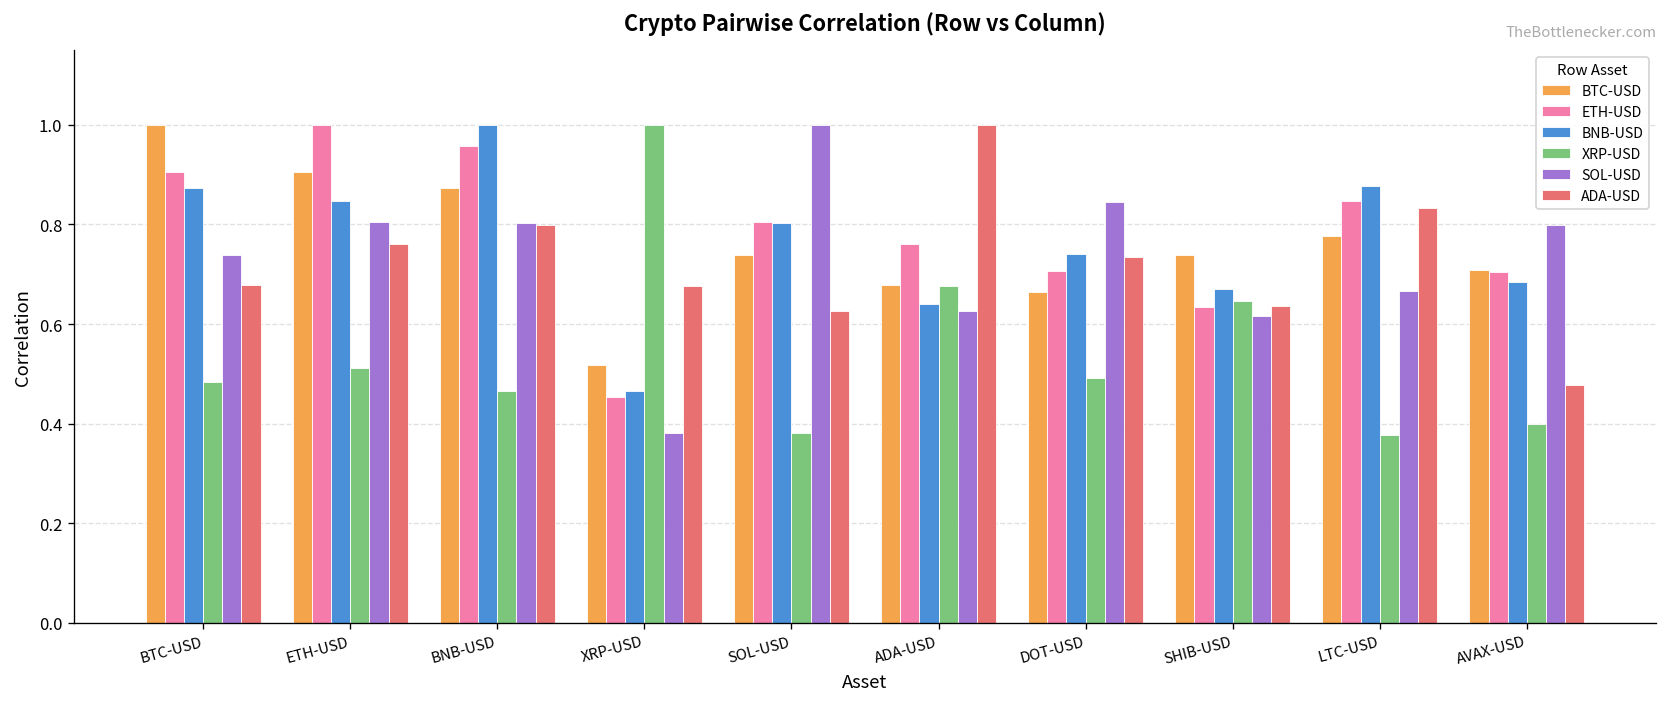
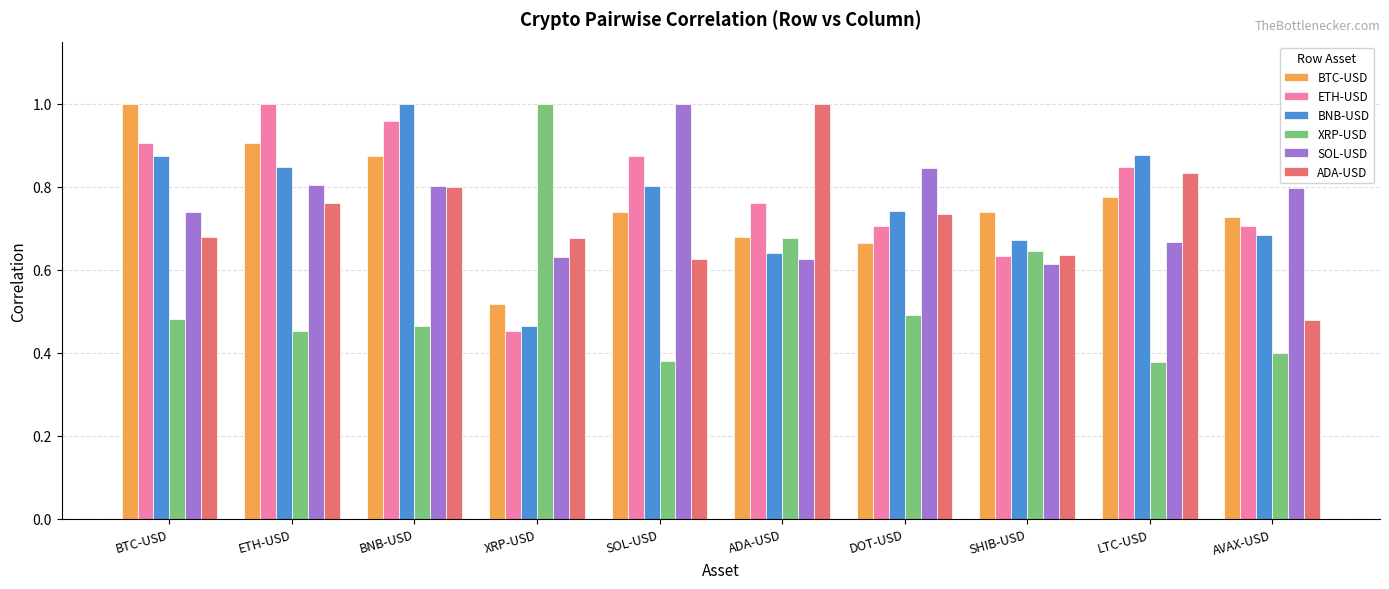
  {
    "BTC-USD": {
      "BTC-USD": 1.00,
      "ETH-USD": 0.91,
      "BNB-USD": 0.87,
      "XRP-USD": 0.52,
      "SOL-USD": 0.74,
      "ADA-USD": 0.68,
      "DOT-USD": 0.67,
      "SHIB-USD": 0.74,
      "LTC-USD": 0.78,
-     "AVAX-USD": 0.71
+     "AVAX-USD": 0.73
    },
    "ETH-USD": {
      "BTC-USD": 0.91,
      "ETH-USD": 1.00,
      "BNB-USD": 0.96,
      "XRP-USD": 0.45,
-     "SOL-USD": 0.80,
+     "SOL-USD": 0.87,
      "ADA-USD": 0.76,
      "DOT-USD": 0.71,
      "SHIB-USD": 0.63,
      "LTC-USD": 0.85,
      "AVAX-USD": 0.70
    },
    "BNB-USD": {
      "BTC-USD": 0.87,
      "ETH-USD": 0.85,
      "BNB-USD": 1.00,
      "XRP-USD": 0.46,
      "SOL-USD": 0.80,
      "ADA-USD": 0.64,
      "DOT-USD": 0.74,
      "SHIB-USD": 0.67,
      "LTC-USD": 0.88,
      "AVAX-USD": 0.68
    },
    "XRP-USD": {
      "BTC-USD": 0.48,
-     "ETH-USD": 0.51,
+     "ETH-USD": 0.45,
      "BNB-USD": 0.46,
      "XRP-USD": 1.00,
      "SOL-USD": 0.38,
      "ADA-USD": 0.68,
      "DOT-USD": 0.49,
      "SHIB-USD": 0.65,
      "LTC-USD": 0.38,
      "AVAX-USD": 0.40
    },
    "SOL-USD": {
      "BTC-USD": 0.74,
      "ETH-USD": 0.80,
      "BNB-USD": 0.80,
-     "XRP-USD": 0.38,
+     "XRP-USD": 0.63,
      "SOL-USD": 1.00,
      "ADA-USD": 0.63,
      "DOT-USD": 0.84,
      "SHIB-USD": 0.62,
      "LTC-USD": 0.67,
      "AVAX-USD": 0.80
    },
    "ADA-USD": {
      "BTC-USD": 0.68,
      "ETH-USD": 0.76,
      "BNB-USD": 0.80,
      "XRP-USD": 0.68,
      "SOL-USD": 0.63,
      "ADA-USD": 1.00,
      "DOT-USD": 0.73,
      "SHIB-USD": 0.64,
      "LTC-USD": 0.83,
      "AVAX-USD": 0.48
    }
  }
